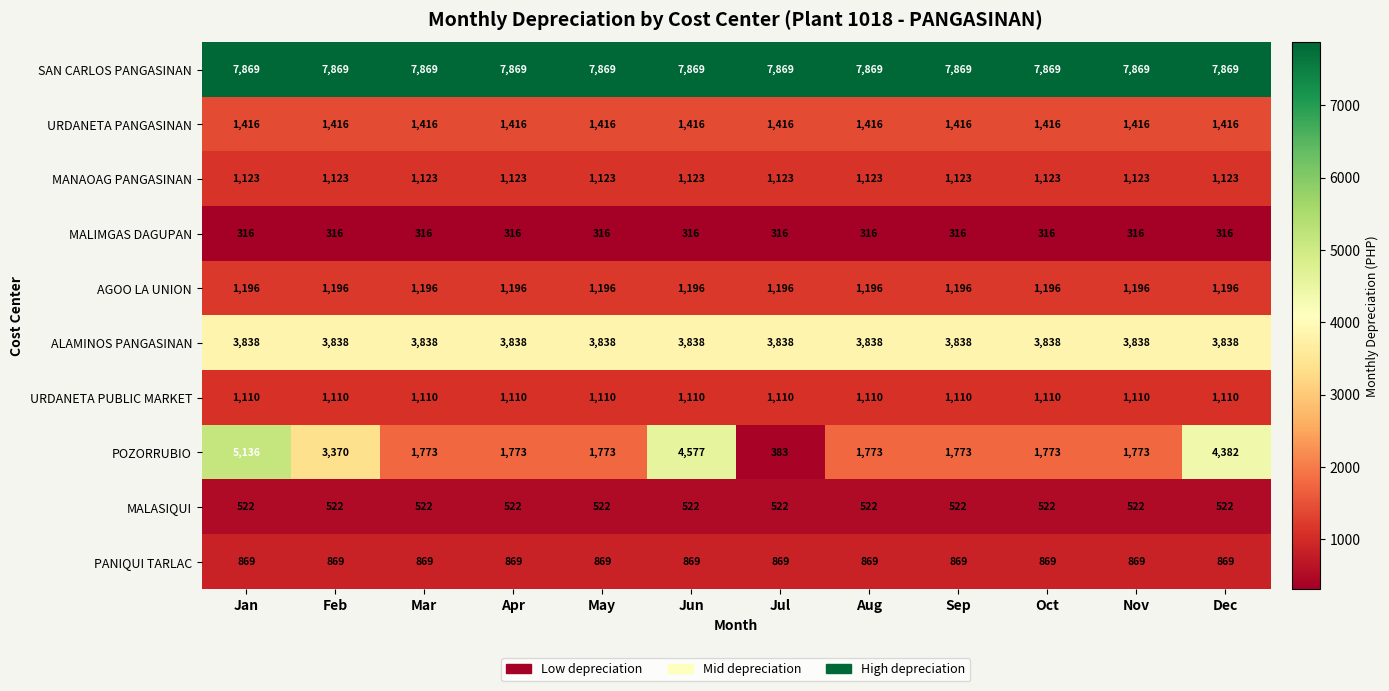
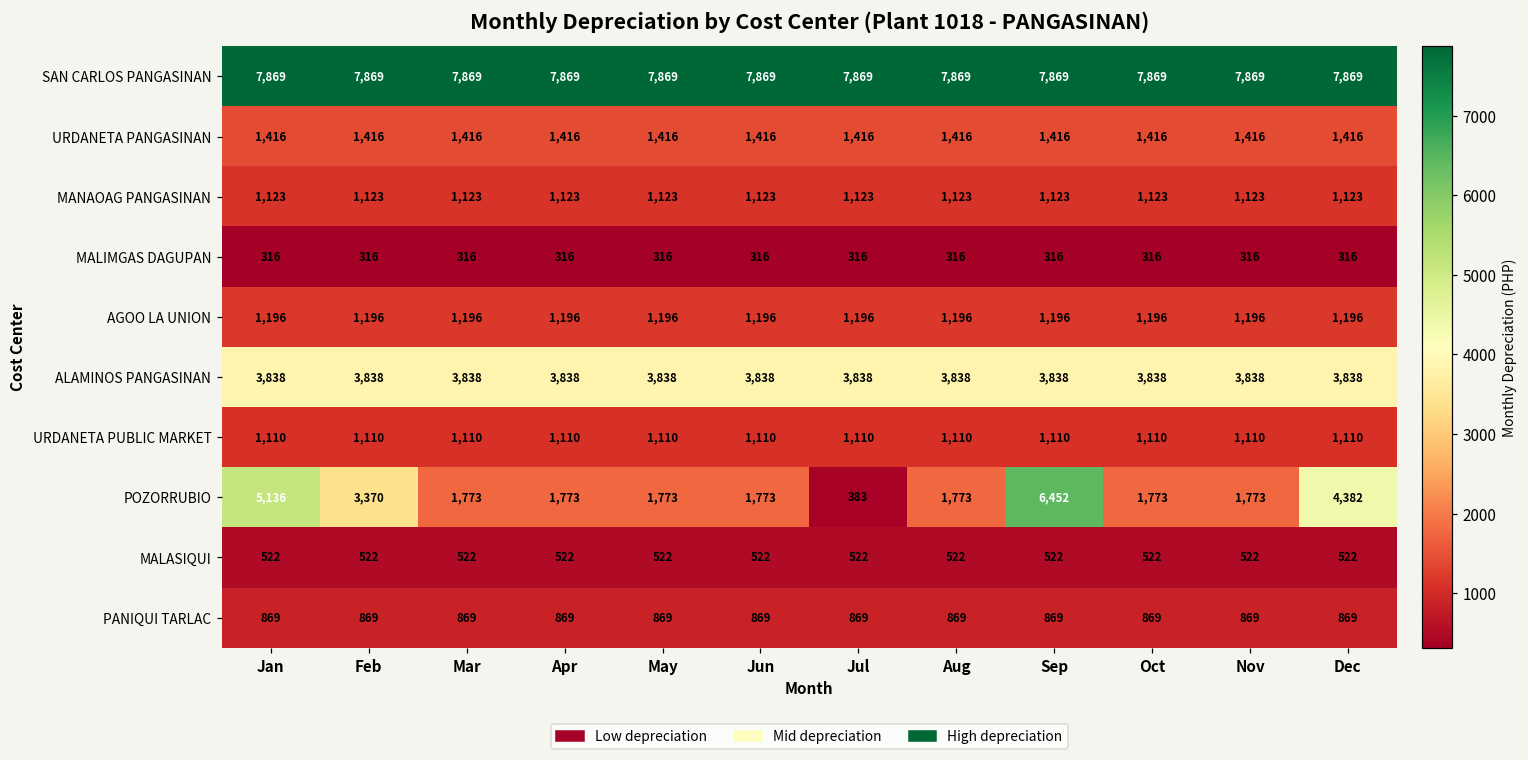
  {
    "SAN CARLOS PANGASINAN": {
      "Jan": "7,869",
      "Feb": "7,869",
      "Mar": "7,869",
      "Apr": "7,869",
      "May": "7,869",
      "Jun": "7,869",
      "Jul": "7,869",
      "Aug": "7,869",
      "Sep": "7,869",
      "Oct": "7,869",
      "Nov": "7,869",
      "Dec": "7,869"
    },
    "URDANETA PANGASINAN": {
      "Jan": "1,416",
      "Feb": "1,416",
      "Mar": "1,416",
      "Apr": "1,416",
      "May": "1,416",
      "Jun": "1,416",
      "Jul": "1,416",
      "Aug": "1,416",
      "Sep": "1,416",
      "Oct": "1,416",
      "Nov": "1,416",
      "Dec": "1,416"
    },
    "MANAOAG PANGASINAN": {
      "Jan": "1,123",
      "Feb": "1,123",
      "Mar": "1,123",
      "Apr": "1,123",
      "May": "1,123",
      "Jun": "1,123",
      "Jul": "1,123",
      "Aug": "1,123",
      "Sep": "1,123",
      "Oct": "1,123",
      "Nov": "1,123",
      "Dec": "1,123"
    },
    "MALIMGAS DAGUPAN": {
      "Jan": "316",
      "Feb": "316",
      "Mar": "316",
      "Apr": "316",
      "May": "316",
      "Jun": "316",
      "Jul": "316",
      "Aug": "316",
      "Sep": "316",
      "Oct": "316",
      "Nov": "316",
      "Dec": "316"
    },
    "AGOO LA UNION": {
      "Jan": "1,196",
      "Feb": "1,196",
      "Mar": "1,196",
      "Apr": "1,196",
      "May": "1,196",
      "Jun": "1,196",
      "Jul": "1,196",
      "Aug": "1,196",
      "Sep": "1,196",
      "Oct": "1,196",
      "Nov": "1,196",
      "Dec": "1,196"
    },
    "ALAMINOS PANGASINAN": {
      "Jan": "3,838",
      "Feb": "3,838",
      "Mar": "3,838",
      "Apr": "3,838",
      "May": "3,838",
      "Jun": "3,838",
      "Jul": "3,838",
      "Aug": "3,838",
      "Sep": "3,838",
      "Oct": "3,838",
      "Nov": "3,838",
      "Dec": "3,838"
    },
    "URDANETA PUBLIC MARKET": {
      "Jan": "1,110",
      "Feb": "1,110",
      "Mar": "1,110",
      "Apr": "1,110",
      "May": "1,110",
      "Jun": "1,110",
      "Jul": "1,110",
      "Aug": "1,110",
      "Sep": "1,110",
      "Oct": "1,110",
      "Nov": "1,110",
      "Dec": "1,110"
    },
    "POZORRUBIO": {
      "Jan": "5,136",
      "Feb": "3,370",
      "Mar": "1,773",
      "Apr": "1,773",
      "May": "1,773",
-     "Jun": "4,577",
+     "Jun": "1,773",
      "Jul": "383",
      "Aug": "1,773",
-     "Sep": "1,773",
+     "Sep": "6,452",
      "Oct": "1,773",
      "Nov": "1,773",
      "Dec": "4,382"
    },
    "MALASIQUI": {
      "Jan": "522",
      "Feb": "522",
      "Mar": "522",
      "Apr": "522",
      "May": "522",
      "Jun": "522",
      "Jul": "522",
      "Aug": "522",
      "Sep": "522",
      "Oct": "522",
      "Nov": "522",
      "Dec": "522"
    },
    "PANIQUI TARLAC": {
      "Jan": "869",
      "Feb": "869",
      "Mar": "869",
      "Apr": "869",
      "May": "869",
      "Jun": "869",
      "Jul": "869",
      "Aug": "869",
      "Sep": "869",
      "Oct": "869",
      "Nov": "869",
      "Dec": "869"
    }
  }
